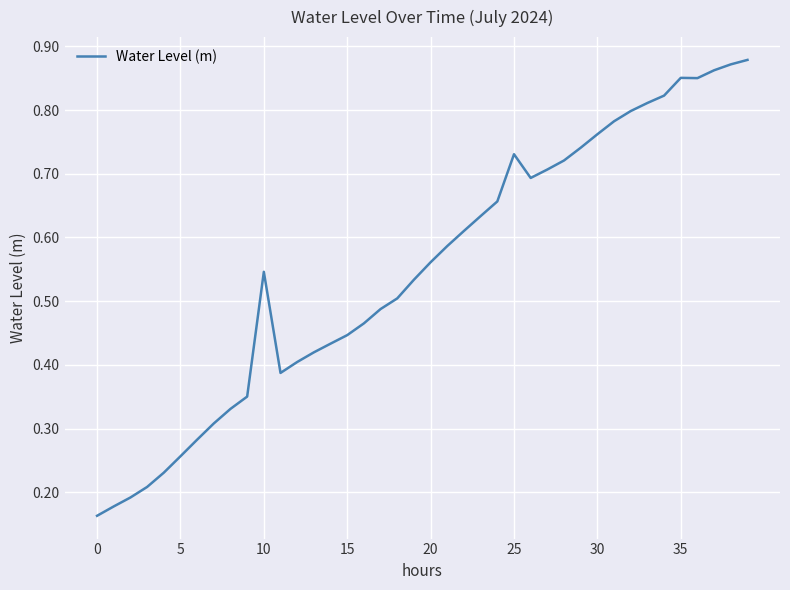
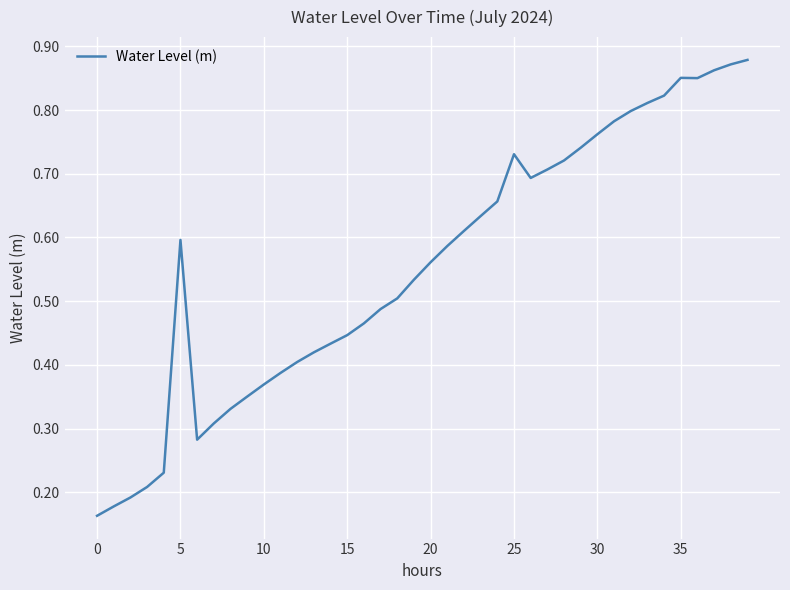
  {
    "0": 0.16,
-   "5": 0.26,
-   "10": 0.55,
+   "5": 0.60,
+   "10": 0.37,
    "15": 0.45,
    "20": 0.56,
    "25": 0.73,
    "30": 0.76,
    "35": 0.85
  }
